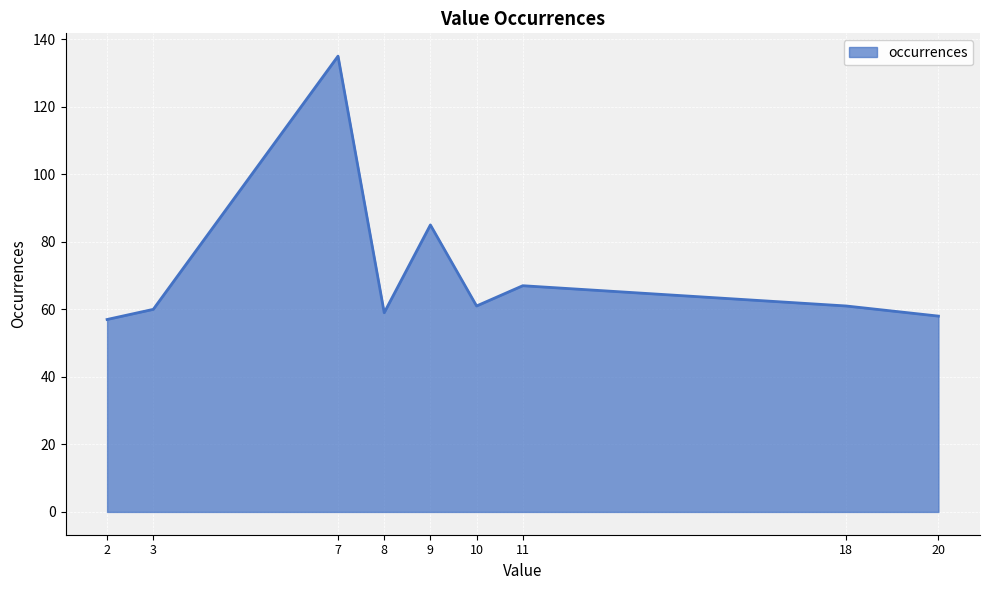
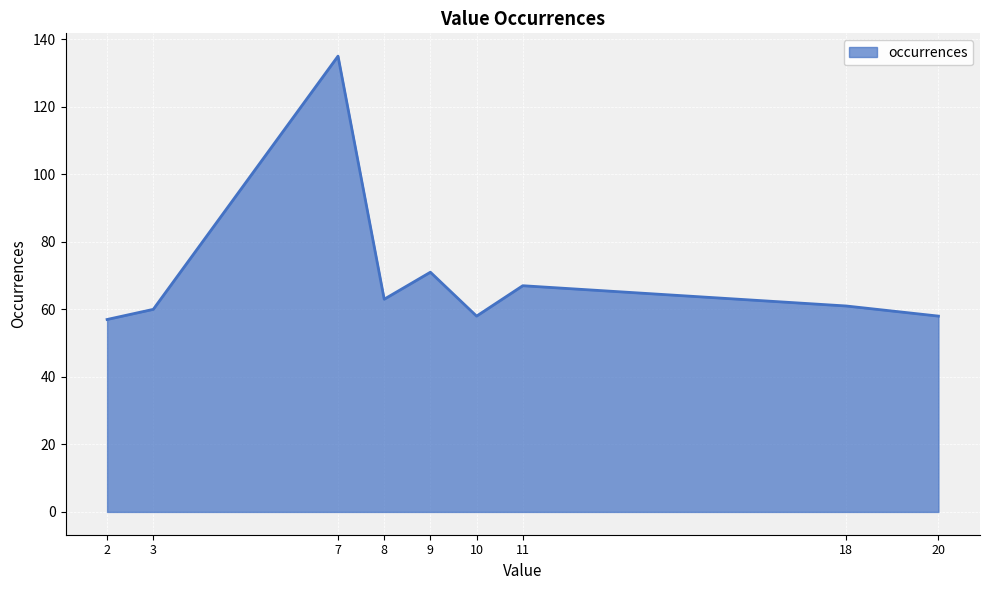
  {
    "2": 57,
    "3": 60,
    "7": 135,
-   "8": 59,
-   "9": 85,
-   "10": 61,
+   "8": 63,
+   "9": 71,
+   "10": 58,
    "11": 67,
    "18": 61,
    "20": 58
  }
